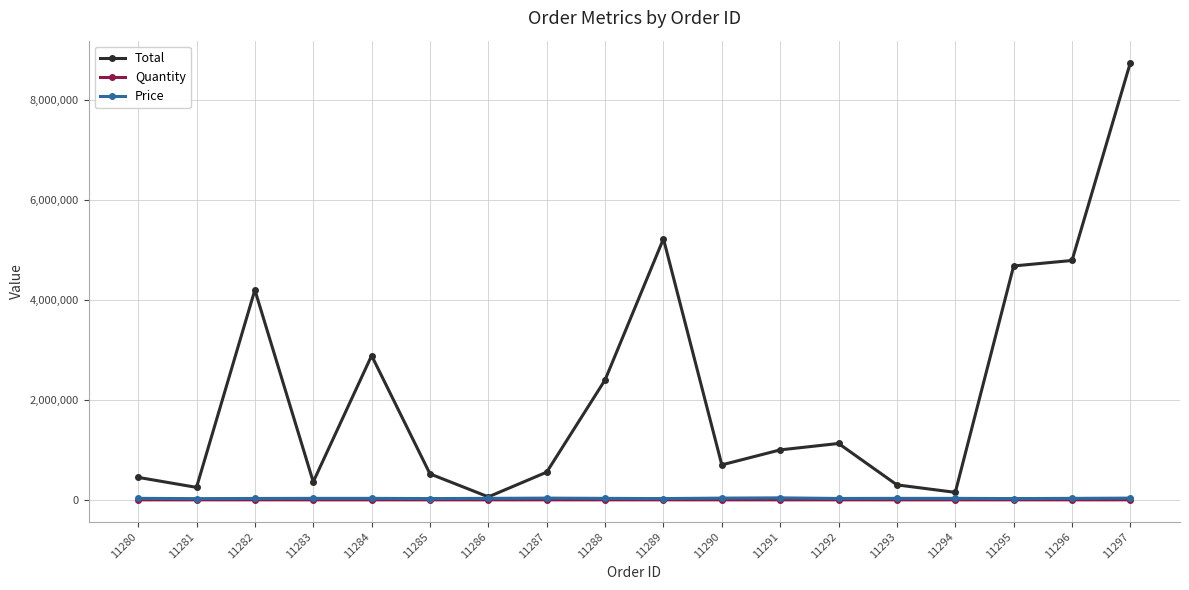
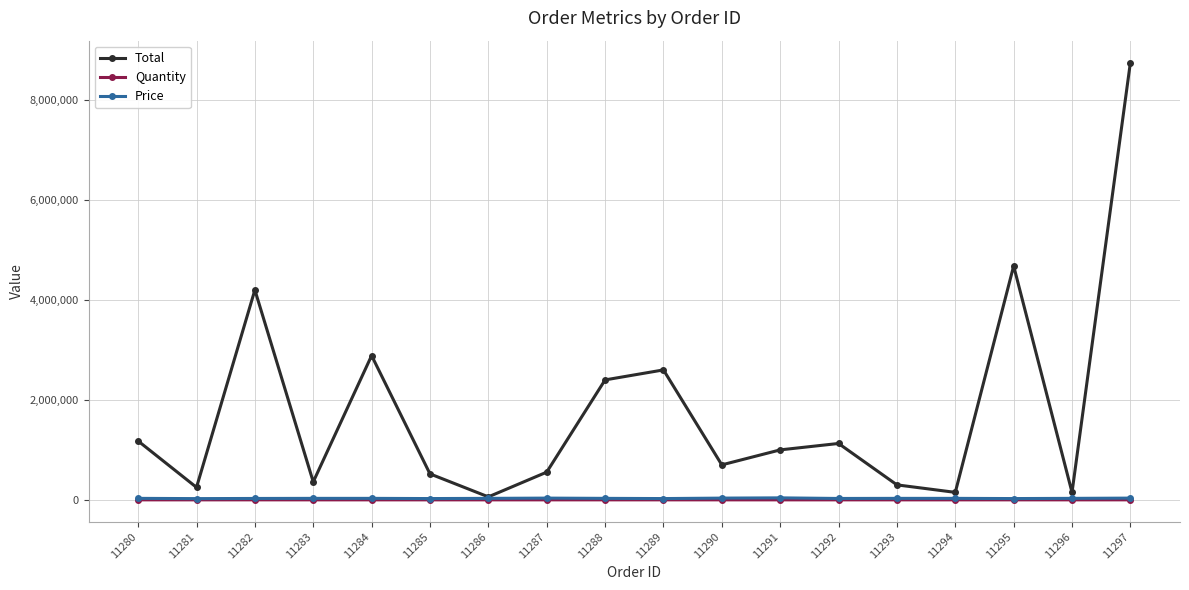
  {
    "Total": {
-     "11280": "500,000",
+     "11280": "1,200,000",
      "11281": "300,000",
      "11282": "4,200,000",
      "11283": "400,000",
      "11284": "2,900,000",
      "11285": "500,000",
      "11287": "600,000",
      "11288": "2,400,000",
-     "11289": "5,200,000",
+     "11289": "2,600,000",
      "11290": "700,000",
      "11291": "1,000,000",
      "11292": "1,100,000",
      "11293": "300,000",
      "11294": "200,000",
      "11295": "4,700,000",
-     "11296": "4,800,000",
+     "11296": "200,000",
      "11297": "8,800,000"
    }
  }
